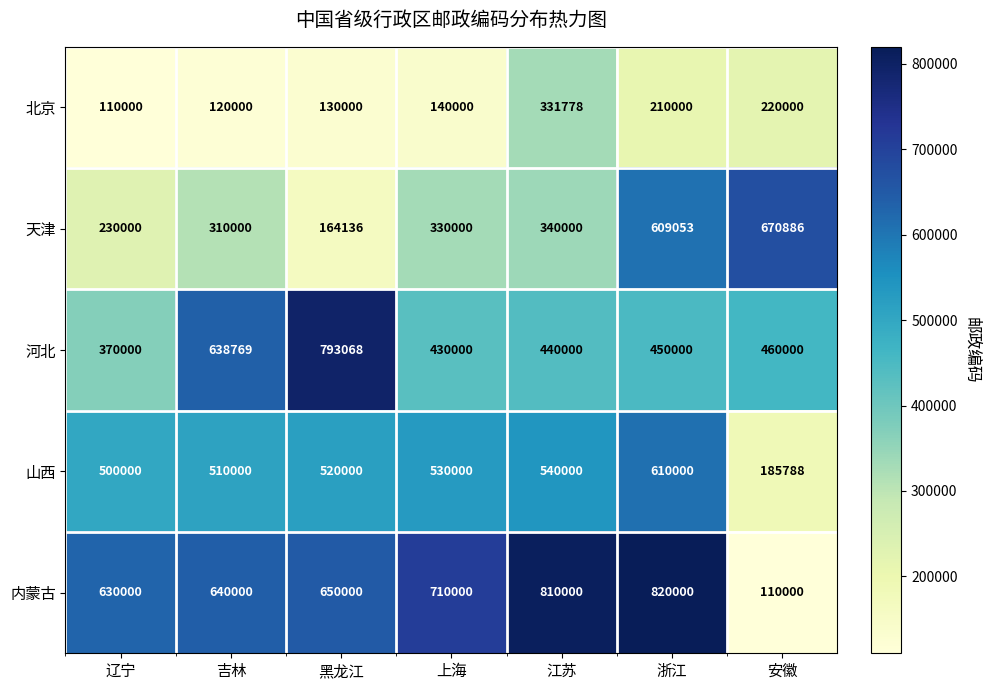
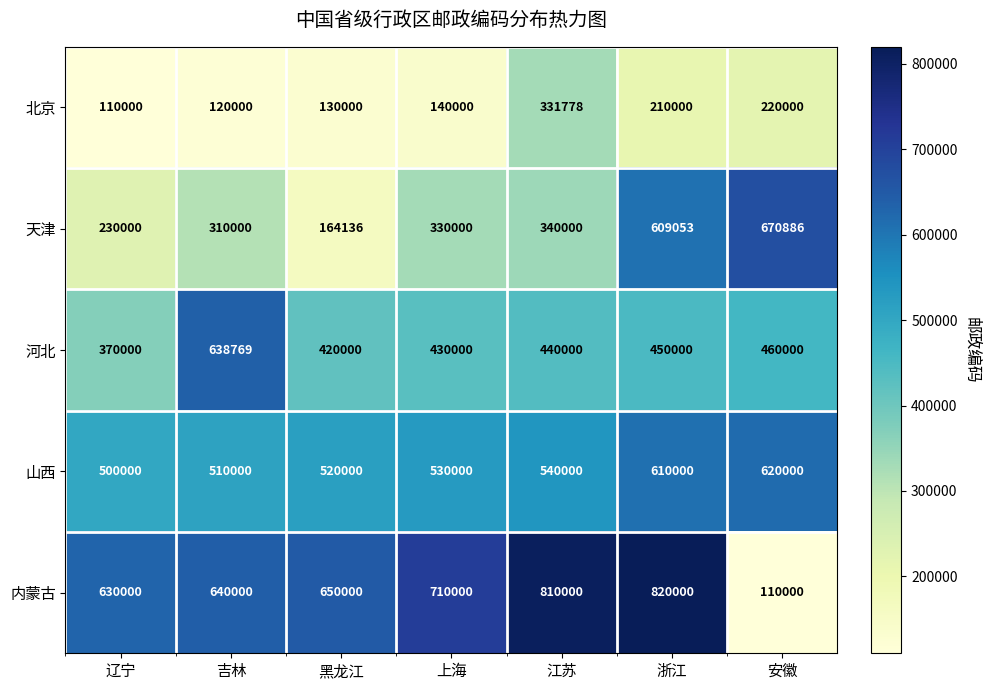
  {
    "北京": {
      "辽宁": 110000,
      "吉林": 120000,
      "黑龙江": 130000,
      "上海": 140000,
      "江苏": 331778,
      "浙江": 210000,
      "安徽": 220000
    },
    "天津": {
      "辽宁": 230000,
      "吉林": 310000,
      "黑龙江": 164136,
      "上海": 330000,
      "江苏": 340000,
      "浙江": 609053,
      "安徽": 670886
    },
    "河北": {
      "辽宁": 370000,
      "吉林": 638769,
-     "黑龙江": 793068,
+     "黑龙江": 420000,
      "上海": 430000,
      "江苏": 440000,
      "浙江": 450000,
      "安徽": 460000
    },
    "山西": {
      "辽宁": 500000,
      "吉林": 510000,
      "黑龙江": 520000,
      "上海": 530000,
      "江苏": 540000,
      "浙江": 610000,
-     "安徽": 185788
+     "安徽": 620000
    },
    "内蒙古": {
      "辽宁": 630000,
      "吉林": 640000,
      "黑龙江": 650000,
      "上海": 710000,
      "江苏": 810000,
      "浙江": 820000,
      "安徽": 110000
    }
  }
